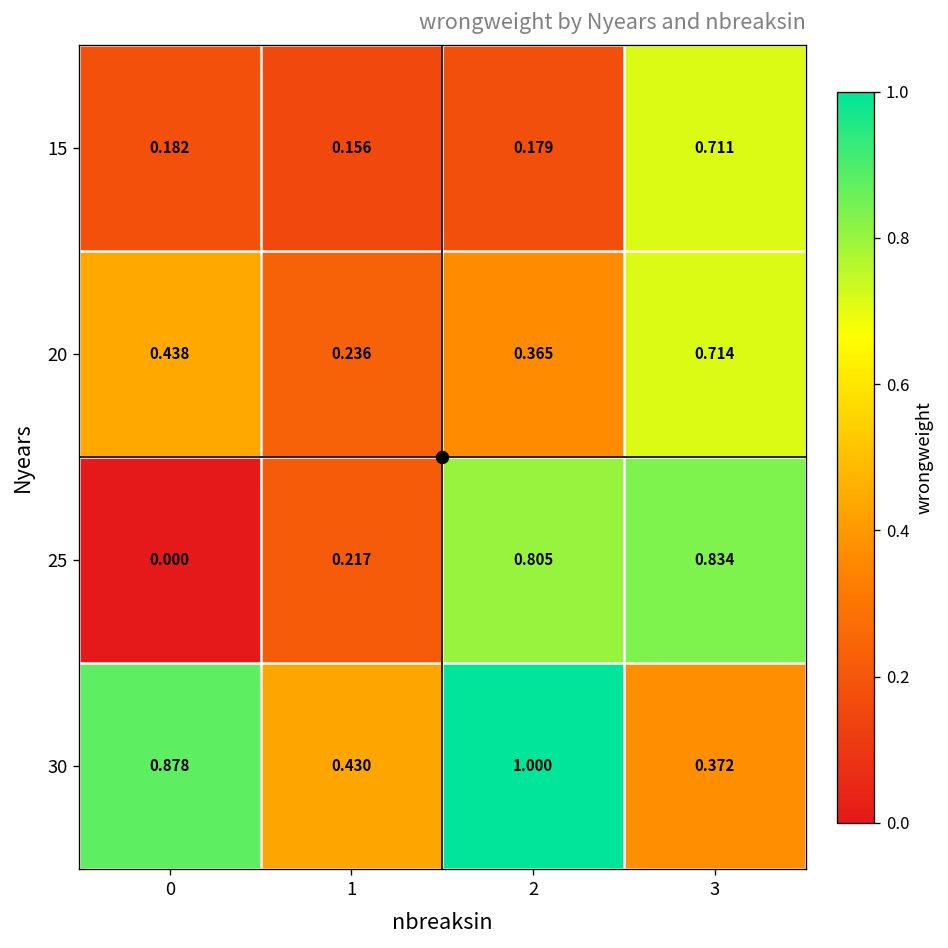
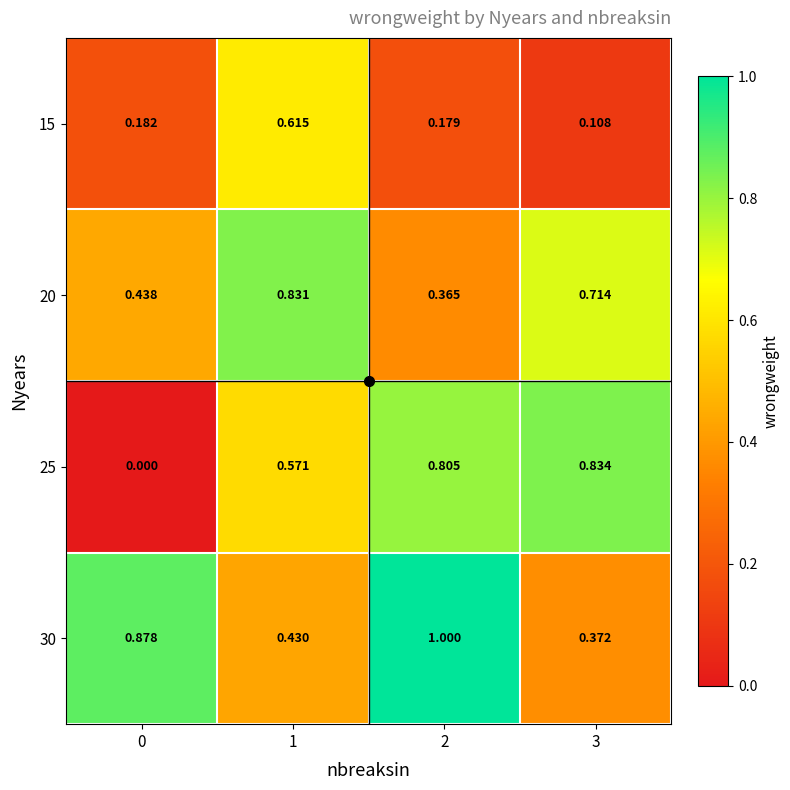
  {
    "15": {
      "0": 0.182,
-     "1": 0.156,
+     "1": 0.615,
      "2": 0.179,
-     "3": 0.711
+     "3": 0.108
    },
    "20": {
      "0": 0.438,
-     "1": 0.236,
+     "1": 0.831,
      "2": 0.365,
      "3": 0.714
    },
    "25": {
      "0": 0.000,
-     "1": 0.217,
+     "1": 0.571,
      "2": 0.805,
      "3": 0.834
    },
    "30": {
      "0": 0.878,
      "1": 0.430,
      "2": 1.000,
      "3": 0.372
    }
  }
